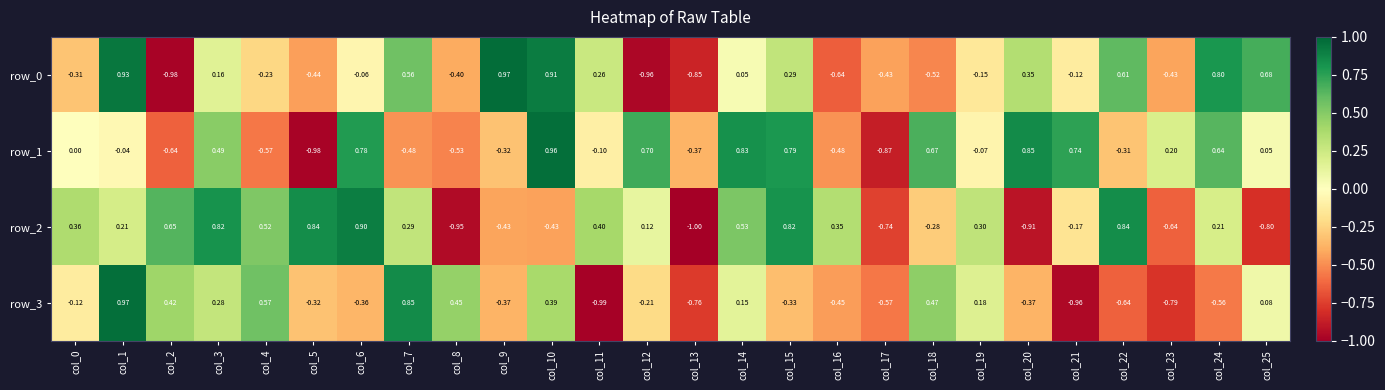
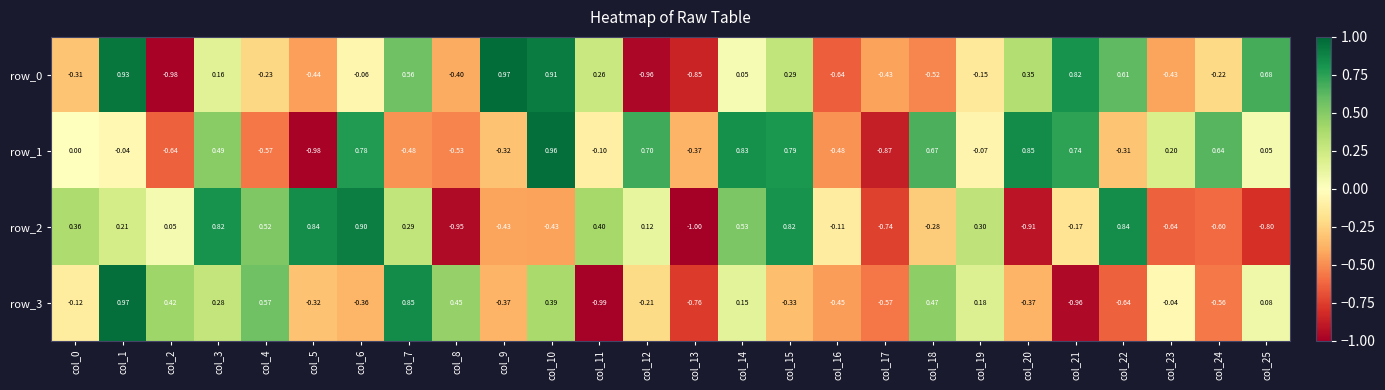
  {
    "row_0": {
      "col_0": -0.31,
      "col_1": 0.93,
      "col_2": -0.98,
      "col_3": 0.16,
      "col_4": -0.23,
      "col_5": -0.44,
      "col_6": -0.06,
      "col_7": 0.56,
      "col_8": -0.40,
      "col_9": 0.97,
      "col_10": 0.91,
      "col_11": 0.26,
      "col_12": -0.96,
      "col_13": -0.85,
      "col_14": 0.05,
      "col_15": 0.29,
      "col_16": -0.64,
      "col_17": -0.43,
      "col_18": -0.52,
      "col_19": -0.15,
      "col_20": 0.35,
-     "col_21": -0.12,
+     "col_21": 0.82,
      "col_22": 0.61,
      "col_23": -0.43,
-     "col_24": 0.80,
+     "col_24": -0.22,
      "col_25": 0.68
    },
    "row_1": {
      "col_0": 0.00,
      "col_1": -0.04,
      "col_2": -0.64,
      "col_3": 0.49,
      "col_4": -0.57,
      "col_5": -0.98,
      "col_6": 0.78,
      "col_7": -0.48,
      "col_8": -0.53,
      "col_9": -0.32,
      "col_10": 0.96,
      "col_11": -0.10,
      "col_12": 0.70,
      "col_13": -0.37,
      "col_14": 0.83,
      "col_15": 0.79,
      "col_16": -0.48,
      "col_17": -0.87,
      "col_18": 0.67,
      "col_19": -0.07,
      "col_20": 0.85,
      "col_21": 0.74,
      "col_22": -0.31,
      "col_23": 0.20,
      "col_24": 0.64,
      "col_25": 0.05
    },
    "row_2": {
      "col_0": 0.36,
      "col_1": 0.21,
-     "col_2": 0.65,
+     "col_2": 0.05,
      "col_3": 0.82,
      "col_4": 0.52,
      "col_5": 0.84,
      "col_6": 0.90,
      "col_7": 0.29,
      "col_8": -0.95,
      "col_9": -0.43,
      "col_10": -0.43,
      "col_11": 0.40,
      "col_12": 0.12,
      "col_13": -1.00,
      "col_14": 0.53,
      "col_15": 0.82,
-     "col_16": 0.35,
+     "col_16": -0.11,
      "col_17": -0.74,
      "col_18": -0.28,
      "col_19": 0.30,
      "col_20": -0.91,
      "col_21": -0.17,
      "col_22": 0.84,
      "col_23": -0.64,
-     "col_24": 0.21,
+     "col_24": -0.60,
      "col_25": -0.80
    },
    "row_3": {
      "col_0": -0.12,
      "col_1": 0.97,
      "col_2": 0.42,
      "col_3": 0.28,
      "col_4": 0.57,
      "col_5": -0.32,
      "col_6": -0.36,
      "col_7": 0.85,
      "col_8": 0.45,
      "col_9": -0.37,
      "col_10": 0.39,
      "col_11": -0.99,
      "col_12": -0.21,
      "col_13": -0.76,
      "col_14": 0.15,
      "col_15": -0.33,
      "col_16": -0.45,
      "col_17": -0.57,
      "col_18": 0.47,
      "col_19": 0.18,
      "col_20": -0.37,
      "col_21": -0.96,
      "col_22": -0.64,
-     "col_23": -0.79,
+     "col_23": -0.04,
      "col_24": -0.56,
      "col_25": 0.08
    }
  }
